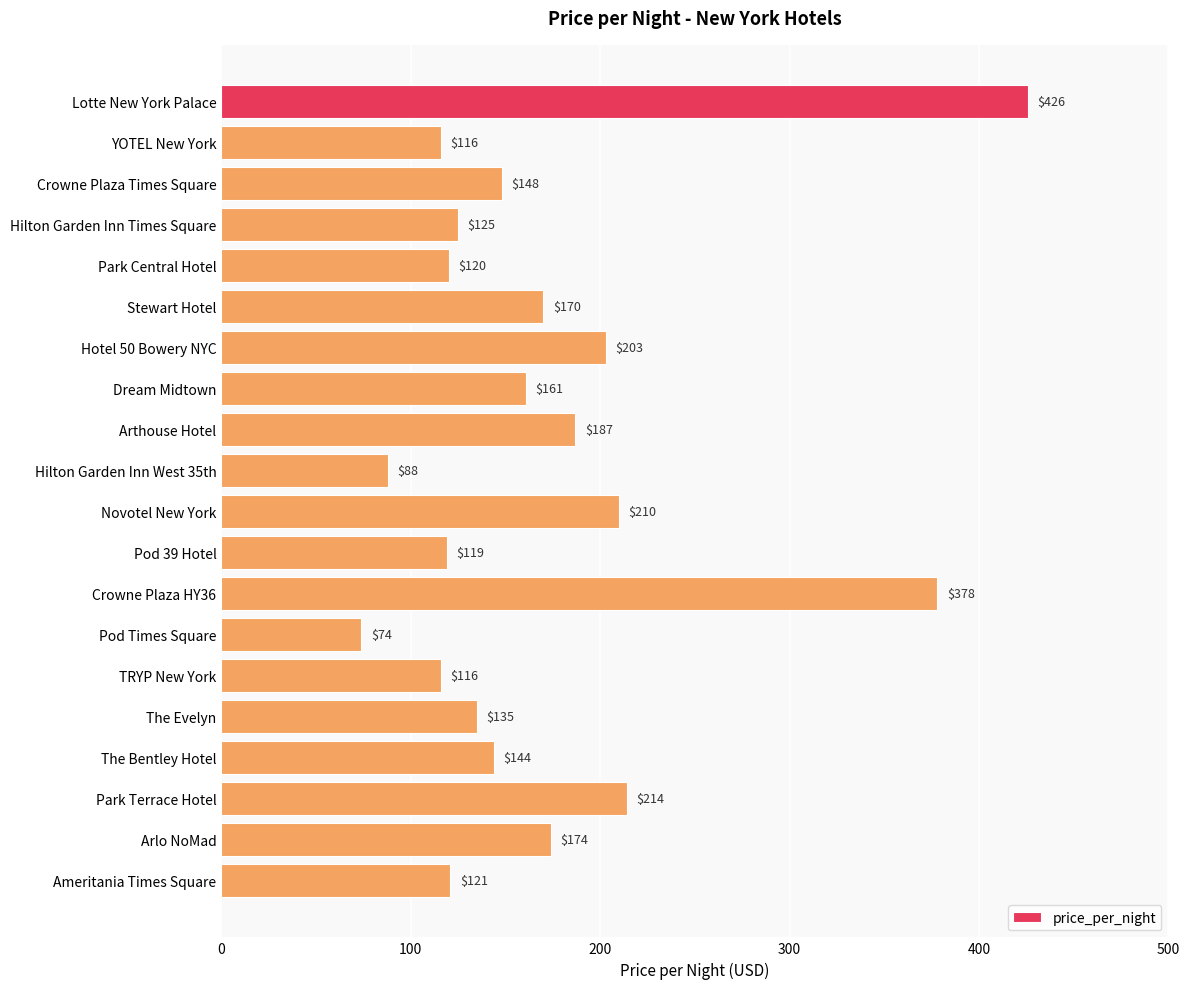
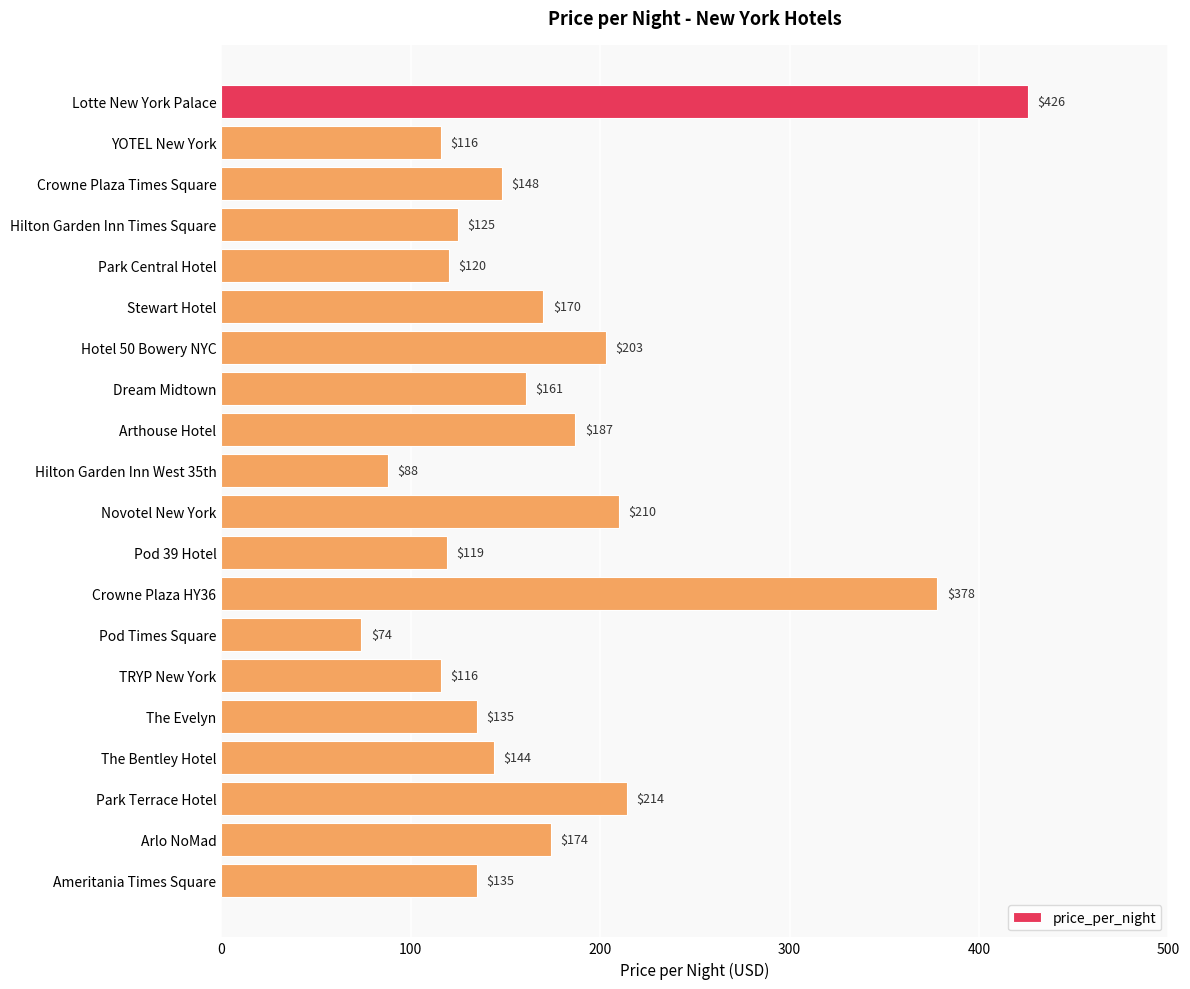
  {
    "Lotte New York Palace": "$426",
    "YOTEL New York": "$116",
    "Crowne Plaza Times Square": "$148",
    "Hilton Garden Inn Times Square": "$125",
    "Park Central Hotel": "$120",
    "Stewart Hotel": "$170",
    "Hotel 50 Bowery NYC": "$203",
    "Dream Midtown": "$161",
    "Arthouse Hotel": "$187",
    "Hilton Garden Inn West 35th": "$88",
    "Novotel New York": "$210",
    "Pod 39 Hotel": "$119",
    "Crowne Plaza HY36": "$378",
    "Pod Times Square": "$74",
    "TRYP New York": "$116",
    "The Evelyn": "$135",
    "The Bentley Hotel": "$144",
    "Park Terrace Hotel": "$214",
    "Arlo NoMad": "$174",
-   "Ameritania Times Square": "$121"
+   "Ameritania Times Square": "$135"
  }
